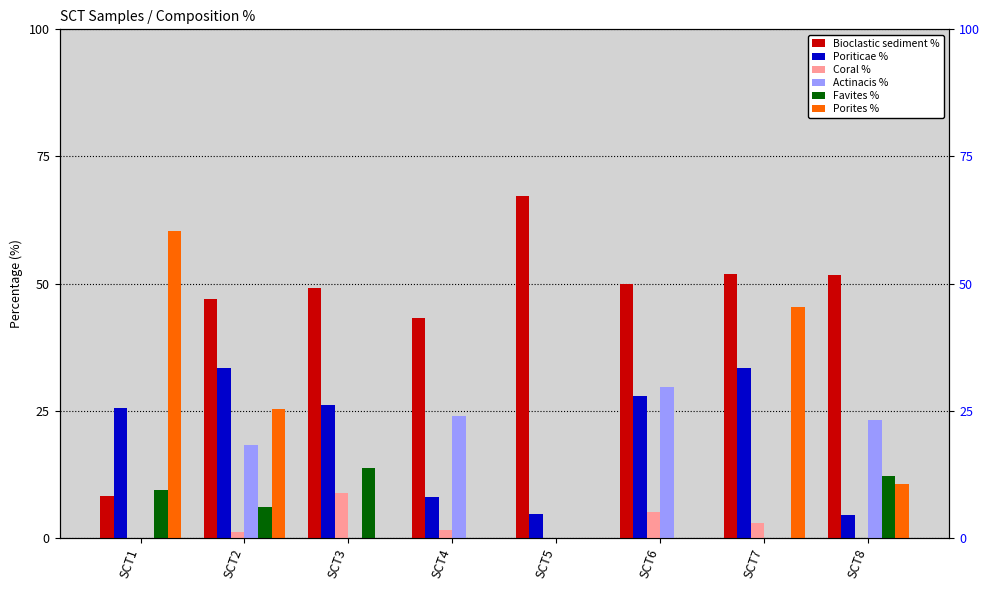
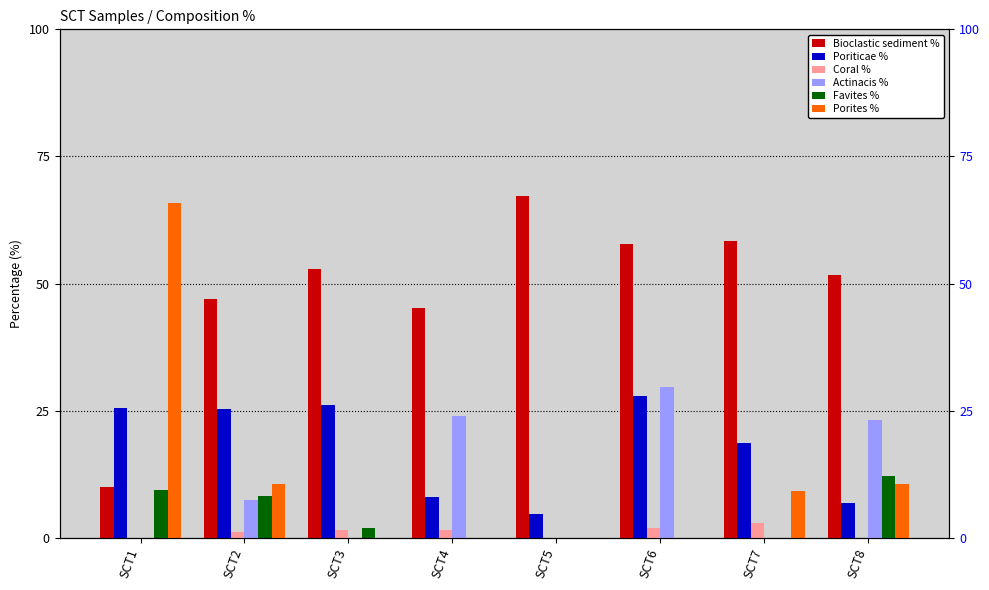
  {
    "Bioclastic sediment %": {
-     "SCT1": 8,
+     "SCT1": 10,
      "SCT2": 47,
-     "SCT3": 49,
-     "SCT4": 43,
+     "SCT3": 53,
+     "SCT4": 45,
      "SCT5": 67,
-     "SCT6": 50,
-     "SCT7": 52,
+     "SCT6": 58,
+     "SCT7": 58,
      "SCT8": 52
    },
    "Poriticae %": {
      "SCT1": 25,
-     "SCT2": 33,
+     "SCT2": 25,
      "SCT3": 26,
      "SCT4": 8,
      "SCT5": 5,
      "SCT6": 28,
-     "SCT7": 33,
-     "SCT8": 4
+     "SCT7": 19,
+     "SCT8": 7
    },
    "Coral %": {
      "SCT1": 0,
      "SCT2": 1,
-     "SCT3": 9,
+     "SCT3": 1,
      "SCT4": 1,
      "SCT5": 0,
-     "SCT6": 5,
+     "SCT6": 2,
      "SCT7": 3,
      "SCT8": 0
    },
    "Actinacis %": {
      "SCT1": 0,
-     "SCT2": 18,
+     "SCT2": 8,
      "SCT3": 0,
      "SCT4": 24,
      "SCT5": 0,
      "SCT6": 30,
      "SCT7": 0,
      "SCT8": 23
    },
    "Favites %": {
      "SCT1": 9,
-     "SCT2": 6,
-     "SCT3": 14,
+     "SCT2": 8,
+     "SCT3": 2,
      "SCT4": 0,
      "SCT5": 0,
      "SCT6": 0,
      "SCT7": 0,
      "SCT8": 12
    },
    "Porites %": {
-     "SCT1": 60,
-     "SCT2": 25,
+     "SCT1": 66,
+     "SCT2": 11,
      "SCT3": 0,
      "SCT4": 0,
      "SCT5": 0,
      "SCT6": 0,
-     "SCT7": 45,
+     "SCT7": 9,
      "SCT8": 11
    }
  }
